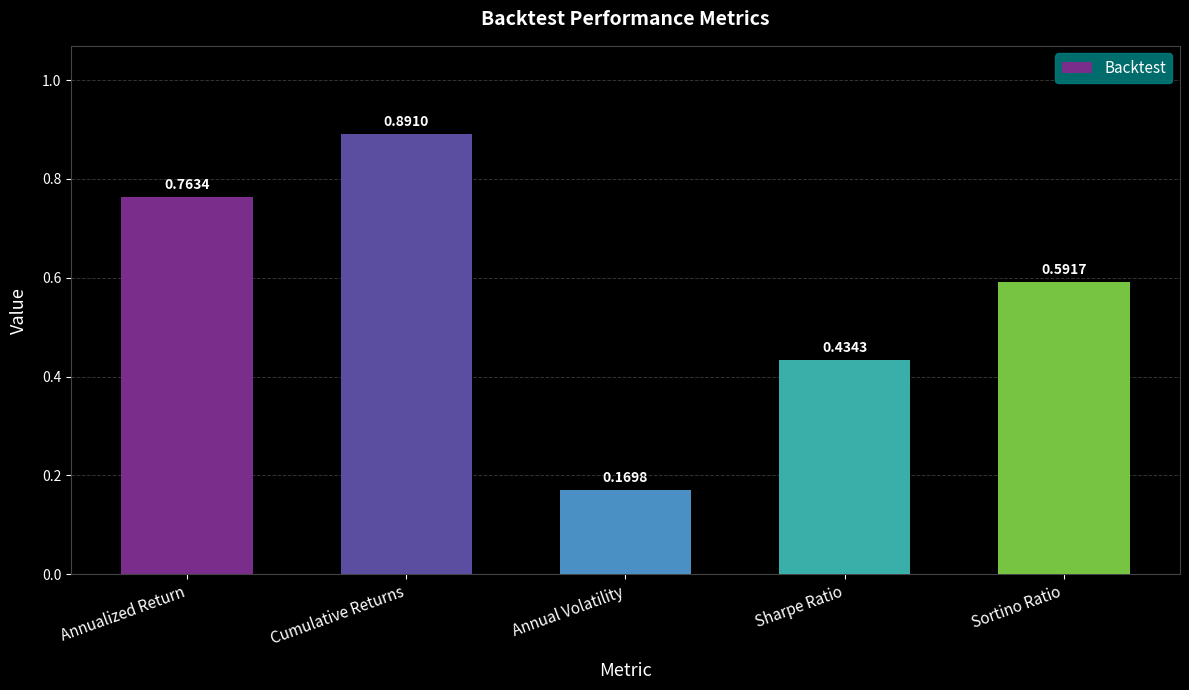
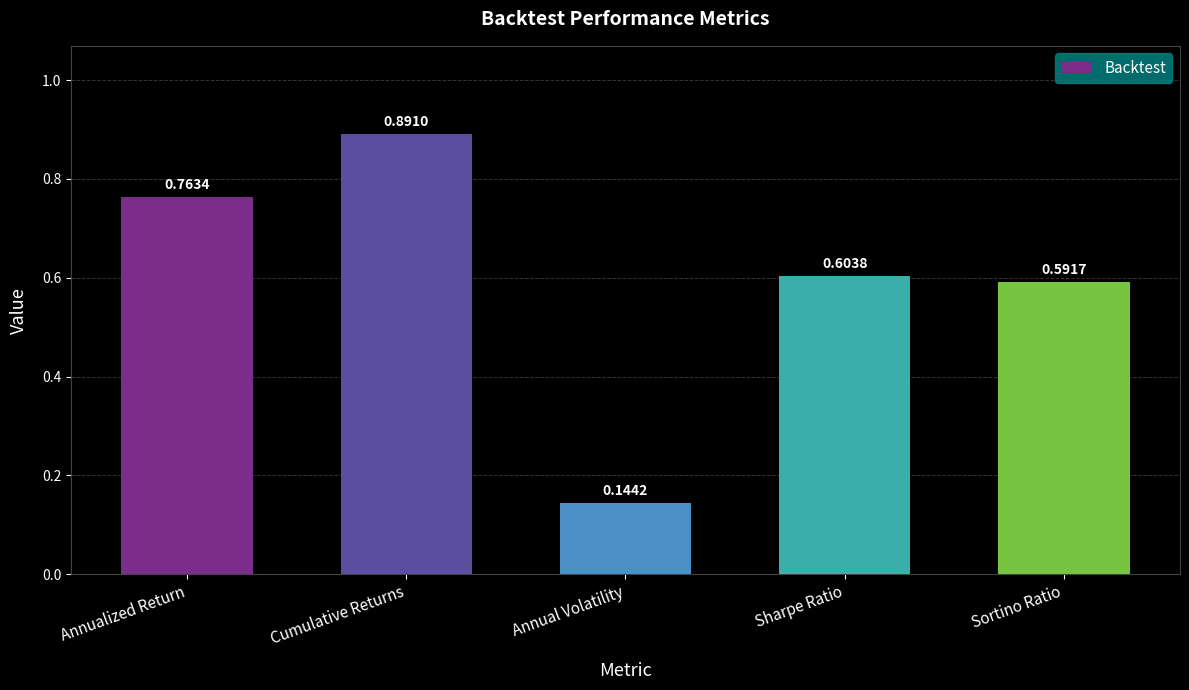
  {
    "Annualized Return": 0.7634,
    "Cumulative Returns": 0.8910,
-   "Annual Volatility": 0.1698,
-   "Sharpe Ratio": 0.4343,
+   "Annual Volatility": 0.1442,
+   "Sharpe Ratio": 0.6038,
    "Sortino Ratio": 0.5917
  }
